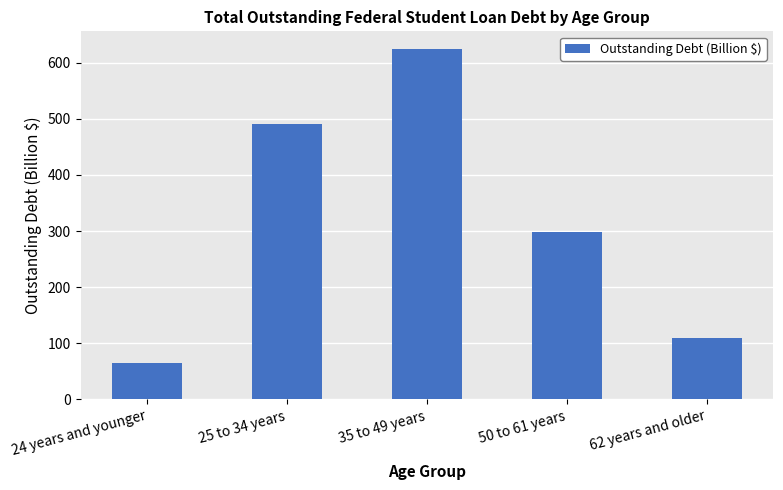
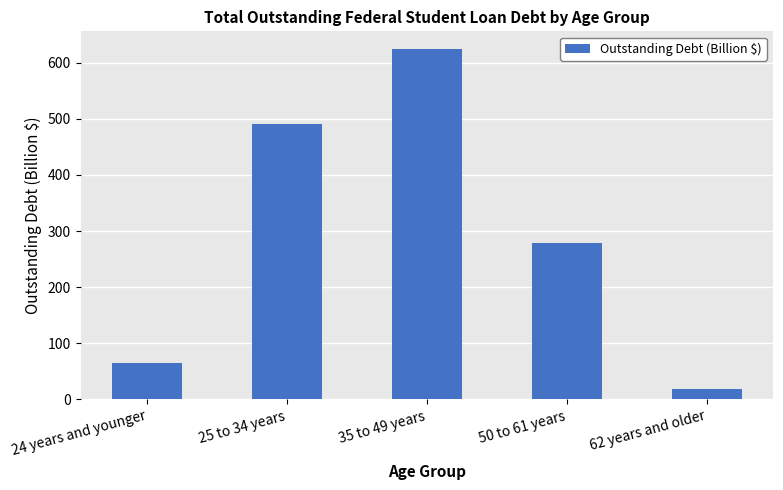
  {
    "24 years and younger": 70,
    "25 to 34 years": 490,
    "35 to 49 years": 620,
-   "50 to 61 years": 300,
-   "62 years and older": 110
+   "50 to 61 years": 280,
+   "62 years and older": 20
  }
